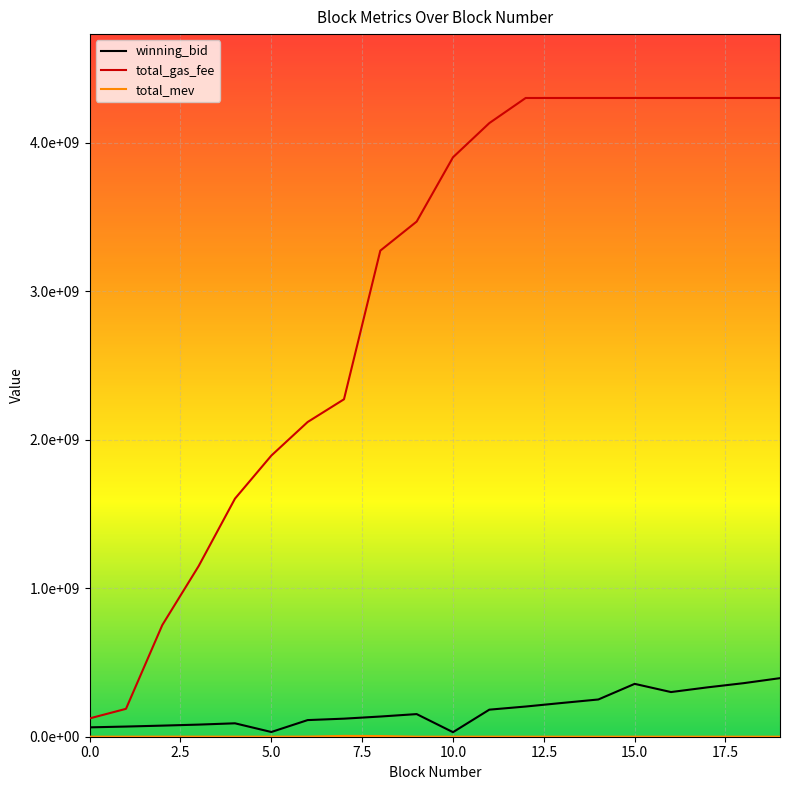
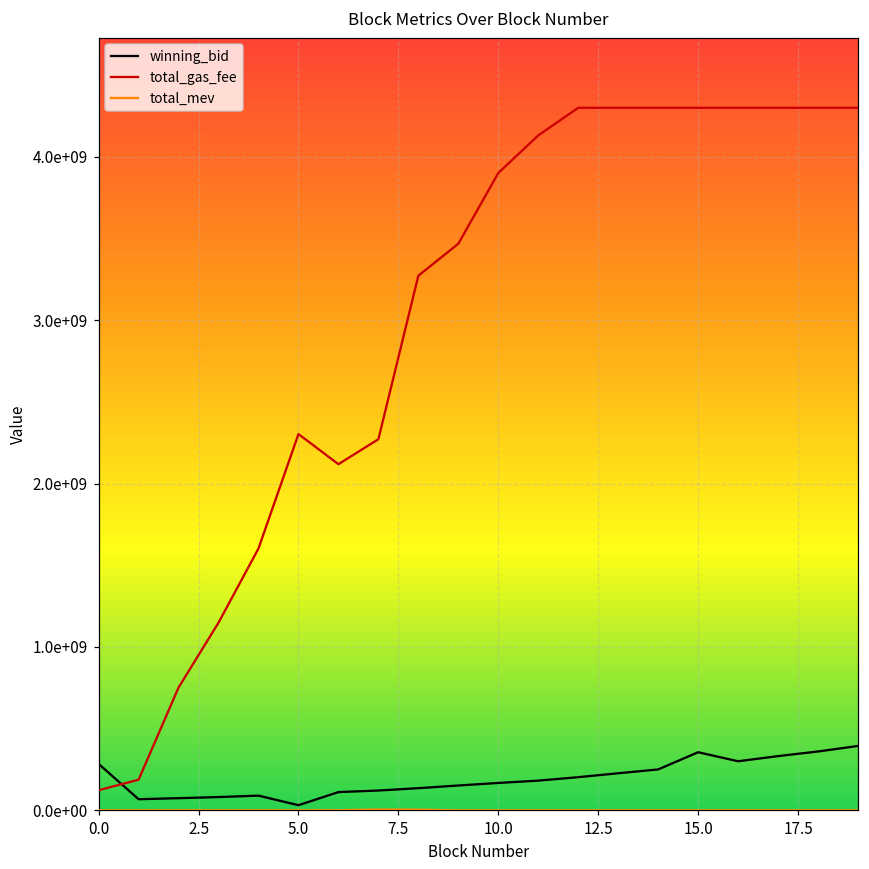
  {
    "winning_bid": {
-     "0.0": 60000000,
+     "0.0": 280000000,
      "5.0": 30000000,
-     "10.0": 30000000,
+     "10.0": 170000000,
      "15.0": 360000000
    },
    "total_gas_fee": {
      "0.0": 120000000,
-     "5.0": 1890000000,
+     "5.0": 2300000000,
      "10.0": 3900000000,
      "15.0": 4300000000
    },
    "total_mev": {
      "0.0": 0,
      "5.0": 0,
      "10.0": 0,
      "15.0": 0
    }
  }
